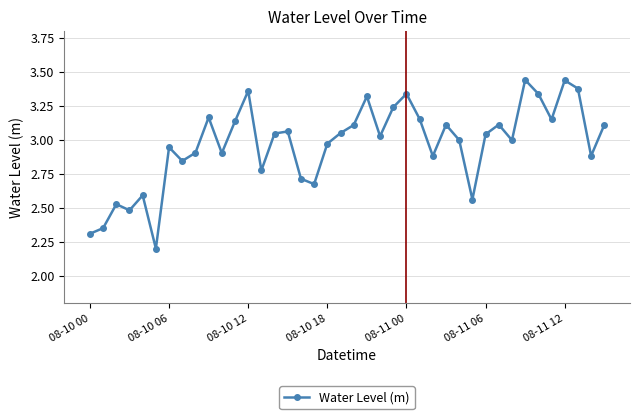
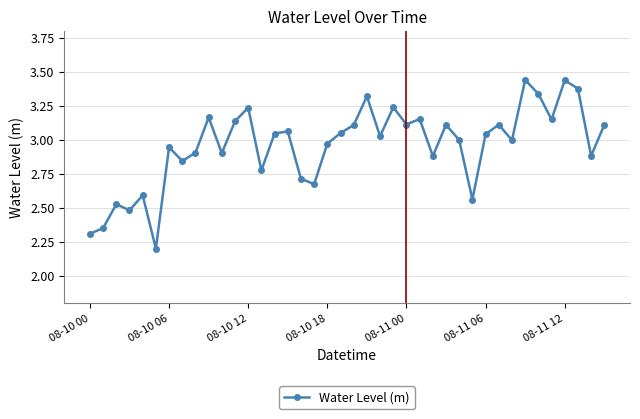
  {
    "08-10 00": 2.31,
    "08-10 06": 2.95,
-   "08-10 12": 3.36,
+   "08-10 12": 3.24,
    "08-10 18": 2.97,
-   "08-11 00": 3.34,
+   "08-11 00": 3.11,
    "08-11 06": 3.04,
    "08-11 12": 3.44
  }
